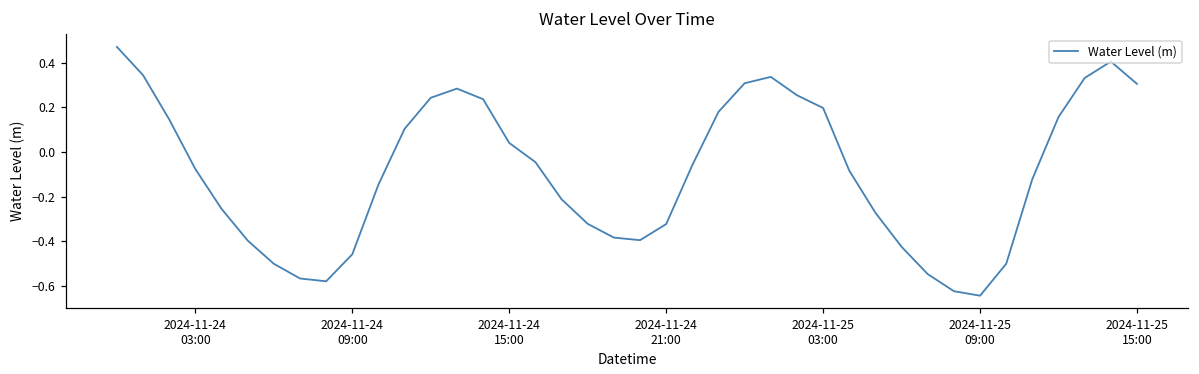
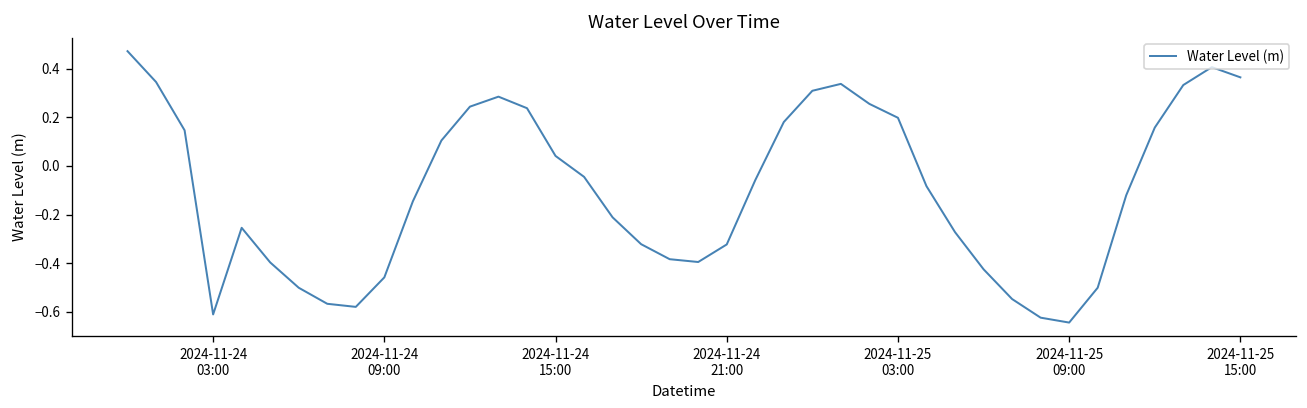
  {
-   "2024-11-24 03:00": -0.08,
+   "2024-11-24 03:00": -0.61,
    "2024-11-24 09:00": -0.46,
    "2024-11-24 15:00": 0.04,
    "2024-11-24 21:00": -0.32,
    "2024-11-25 03:00": 0.20,
    "2024-11-25 09:00": -0.64,
-   "2024-11-25 15:00": 0.31
+   "2024-11-25 15:00": 0.36
  }
